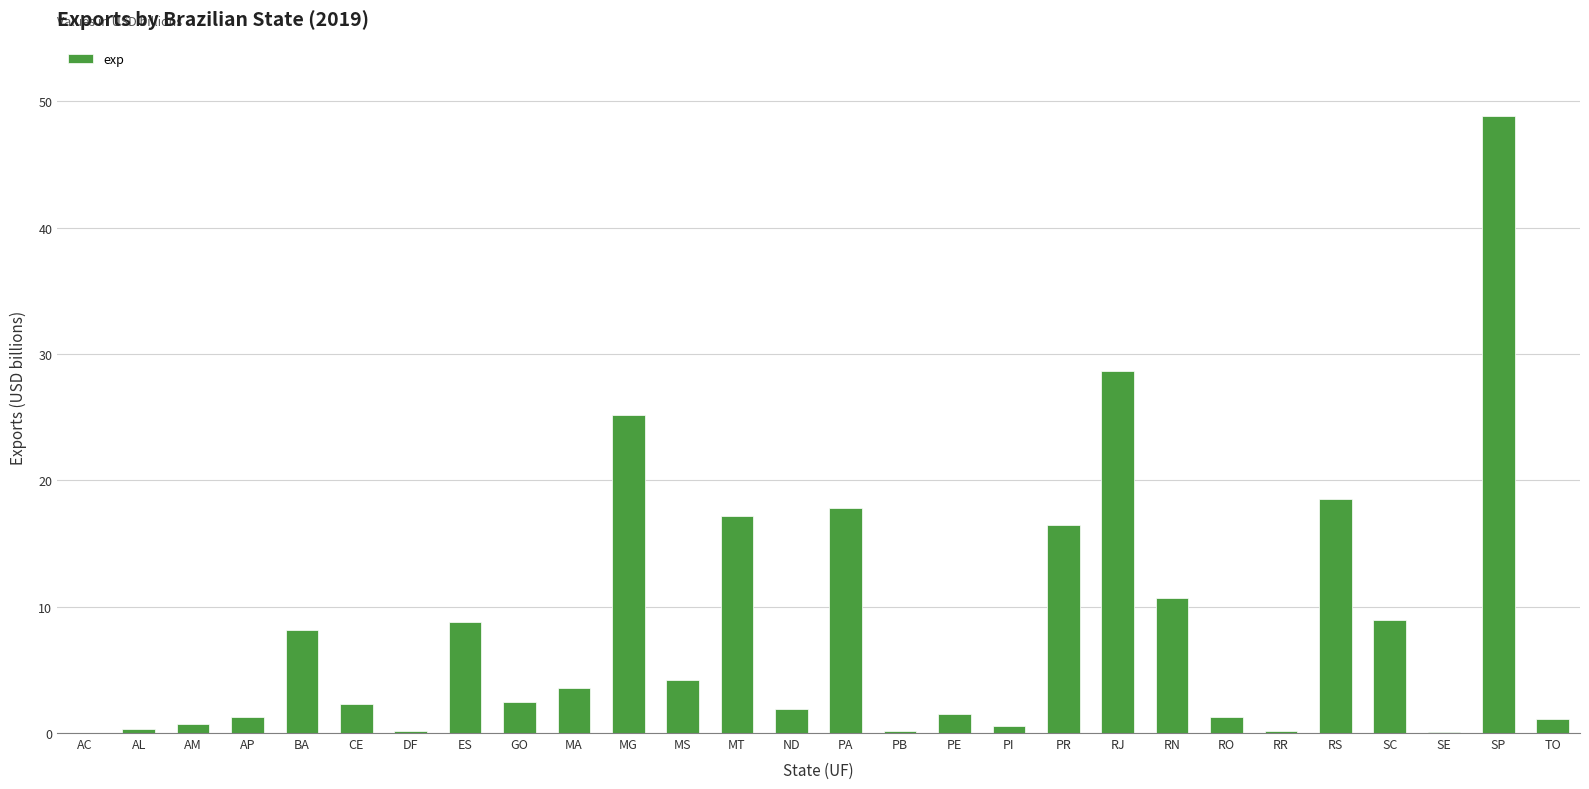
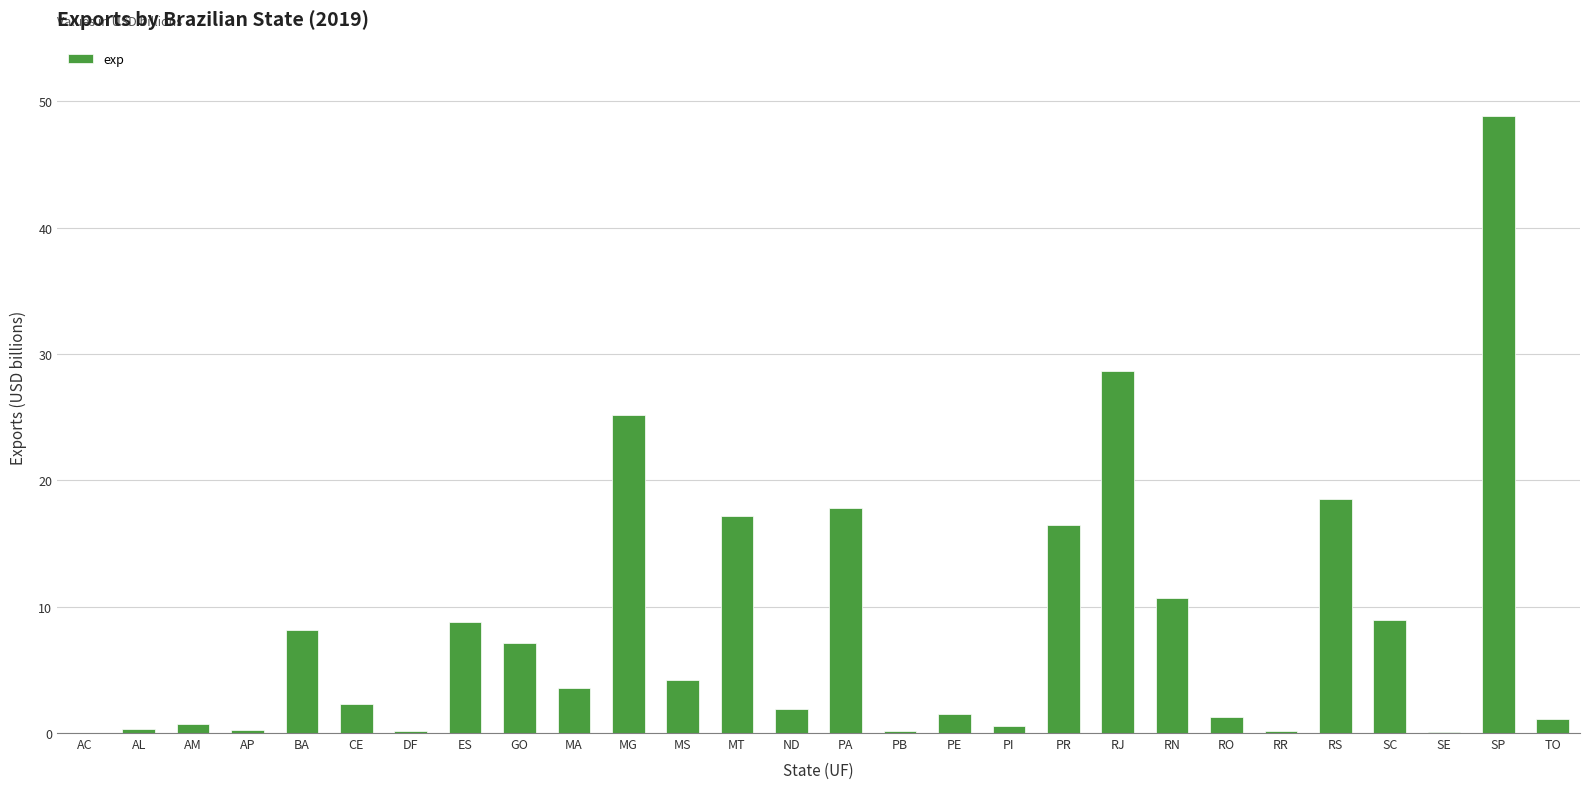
  {
    "AL": 0.3,
    "AM": 0.7,
-   "AP": 1.3,
+   "AP": 0.3,
    "BA": 8.2,
    "CE": 2.3,
    "ES": 8.8,
-   "GO": 2.5,
+   "GO": 7.1,
    "MA": 3.5,
    "MG": 25.1,
    "MS": 4.2,
    "MT": 17.2,
    "ND": 1.9,
    "PA": 17.8,
    "PE": 1.5,
    "PI": 0.5,
    "PR": 16.5,
    "RJ": 28.6,
    "RN": 10.7,
    "RO": 1.3,
    "RS": 18.5,
    "SC": 9.0,
    "SP": 48.9,
    "TO": 1.1
  }
